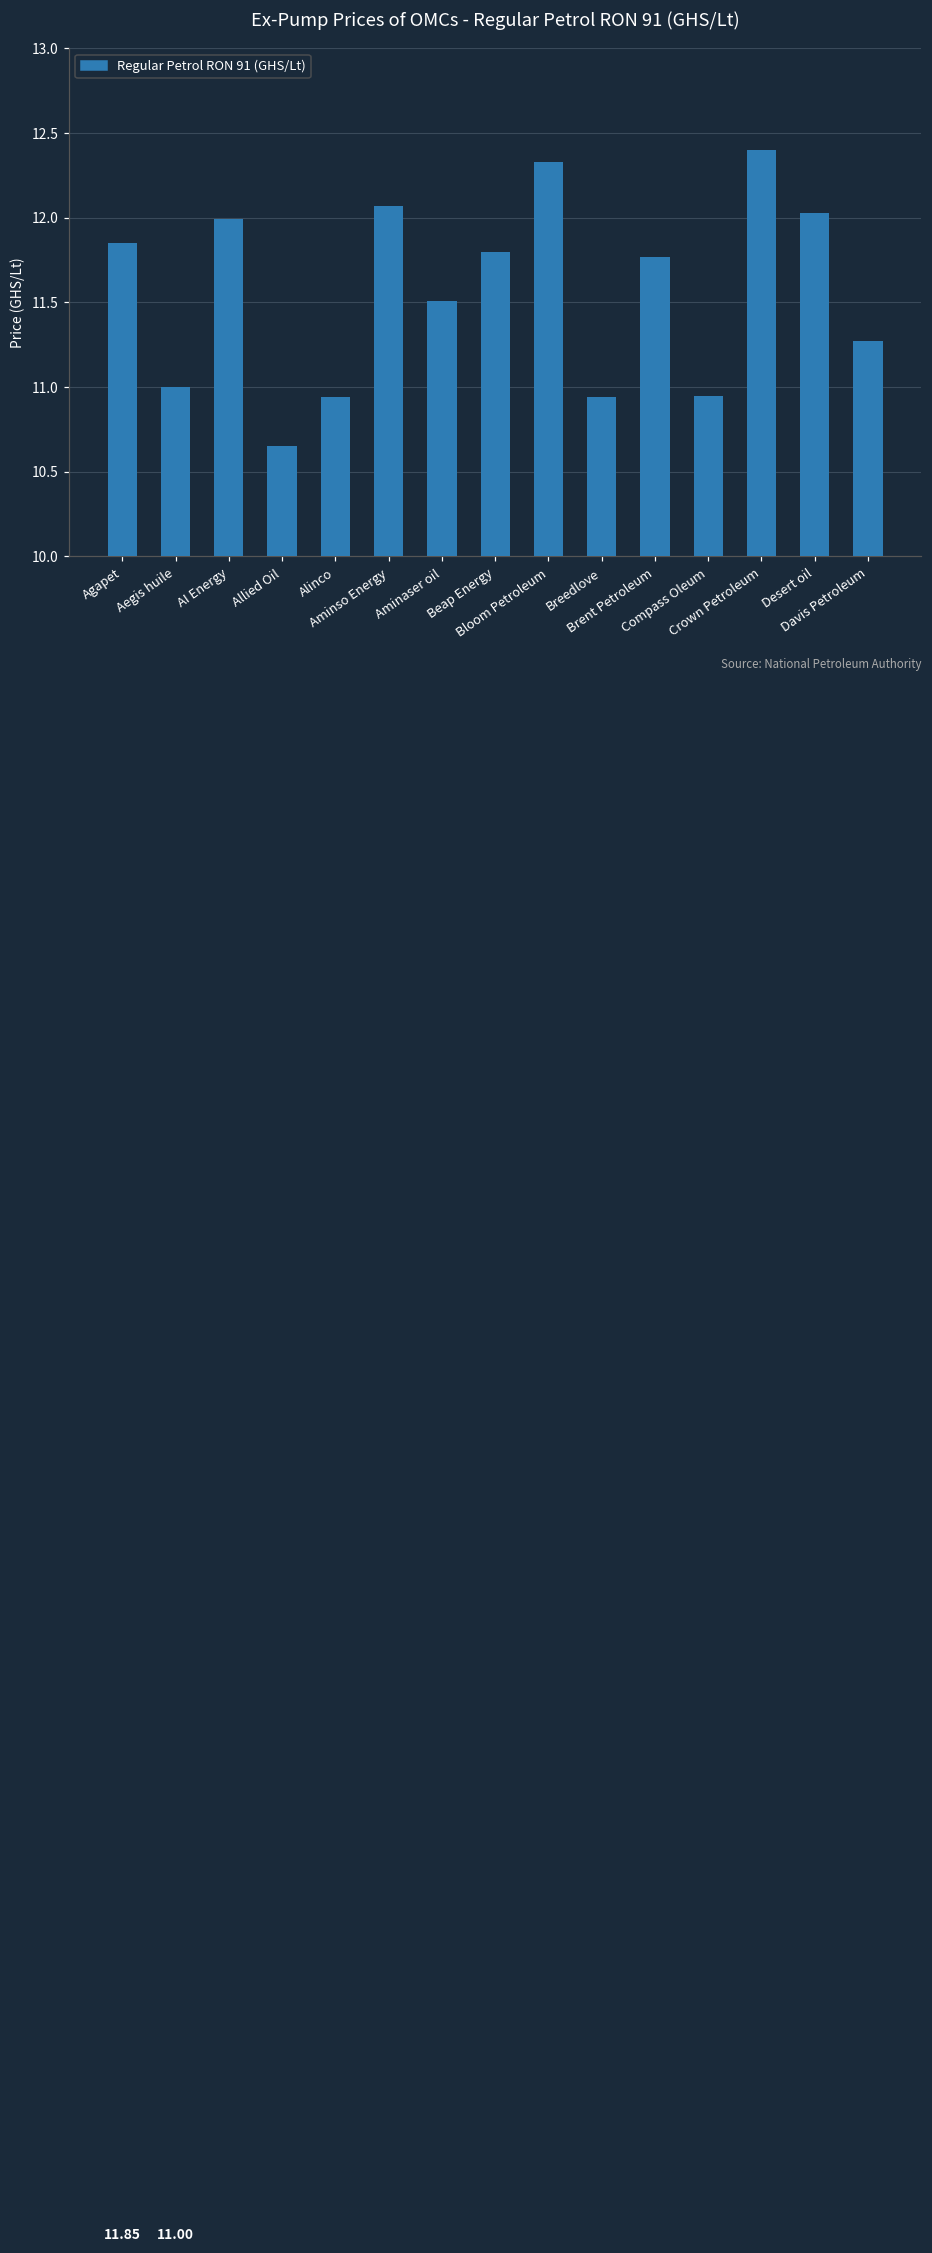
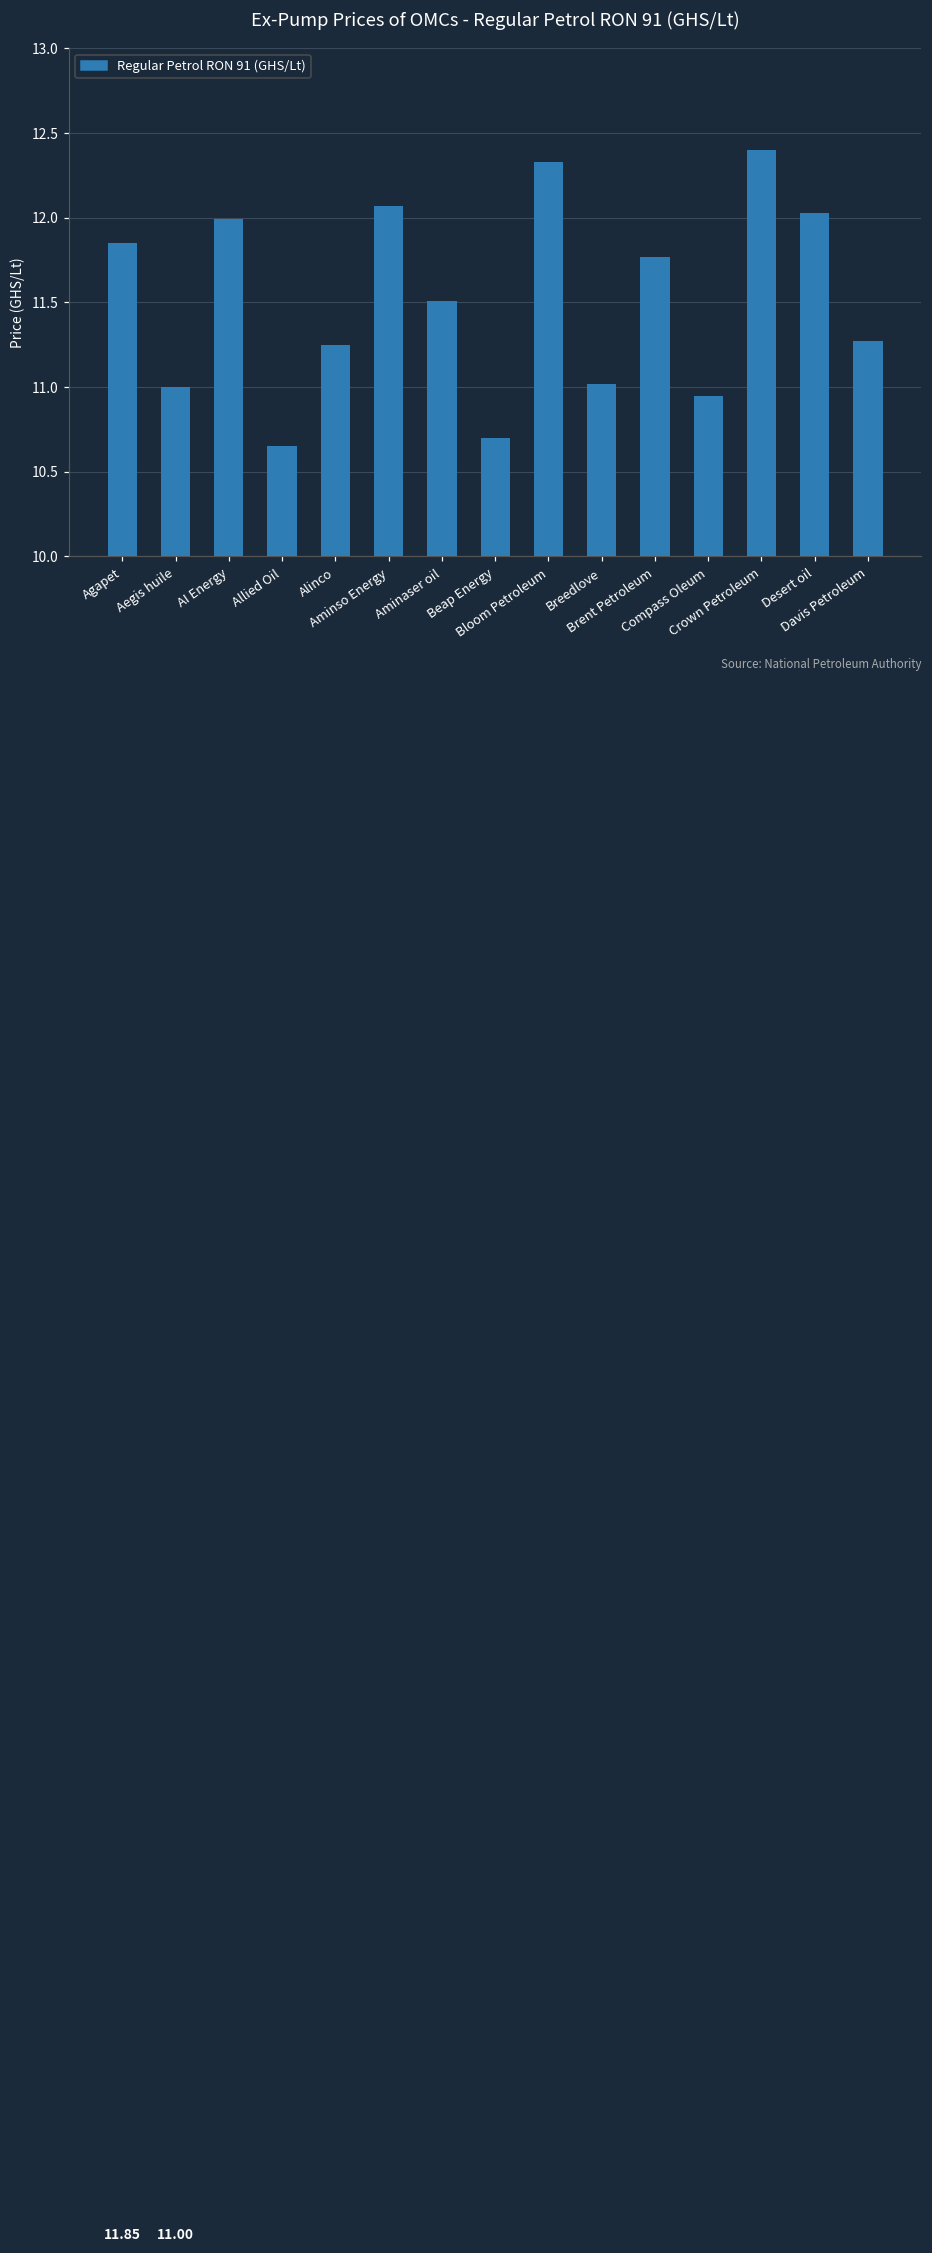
  {
    "AI Energy": 11.99,
    "Allied Oil": 10.65,
-   "Alinco": 10.94,
+   "Alinco": 11.25,
    "Aminso Energy": 12.07,
    "Aminaser oil": 11.51,
-   "Beap Energy": 11.8,
+   "Beap Energy": 10.7,
    "Bloom Petroleum": 12.33,
-   "Breedlove": 10.94,
+   "Breedlove": 11.02,
    "Brent Petroleum": 11.77,
    "Compass Oleum": 10.95,
    "Crown Petroleum": 12.40,
    "Desert oil": 12.03,
    "Davis Petroleum": 11.27
  }
